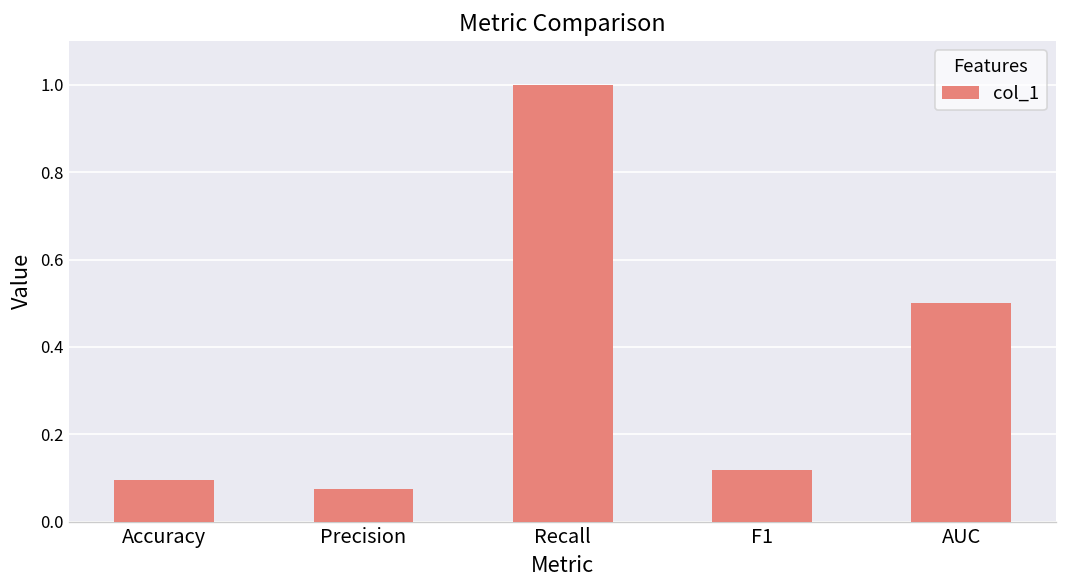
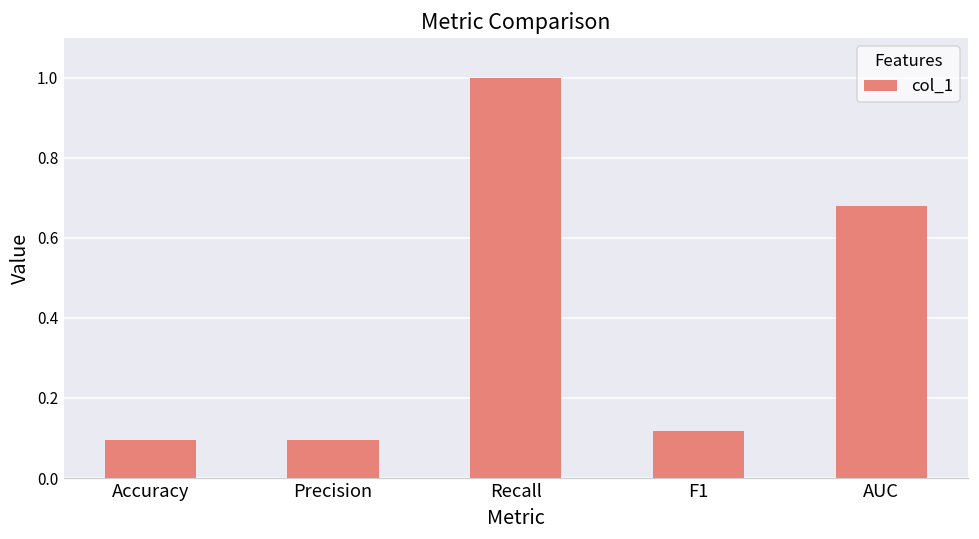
  {
    "Accuracy": 0.10,
-   "Precision": 0.07,
+   "Precision": 0.10,
    "Recall": 1.00,
    "F1": 0.12,
-   "AUC": 0.50
+   "AUC": 0.68
  }
